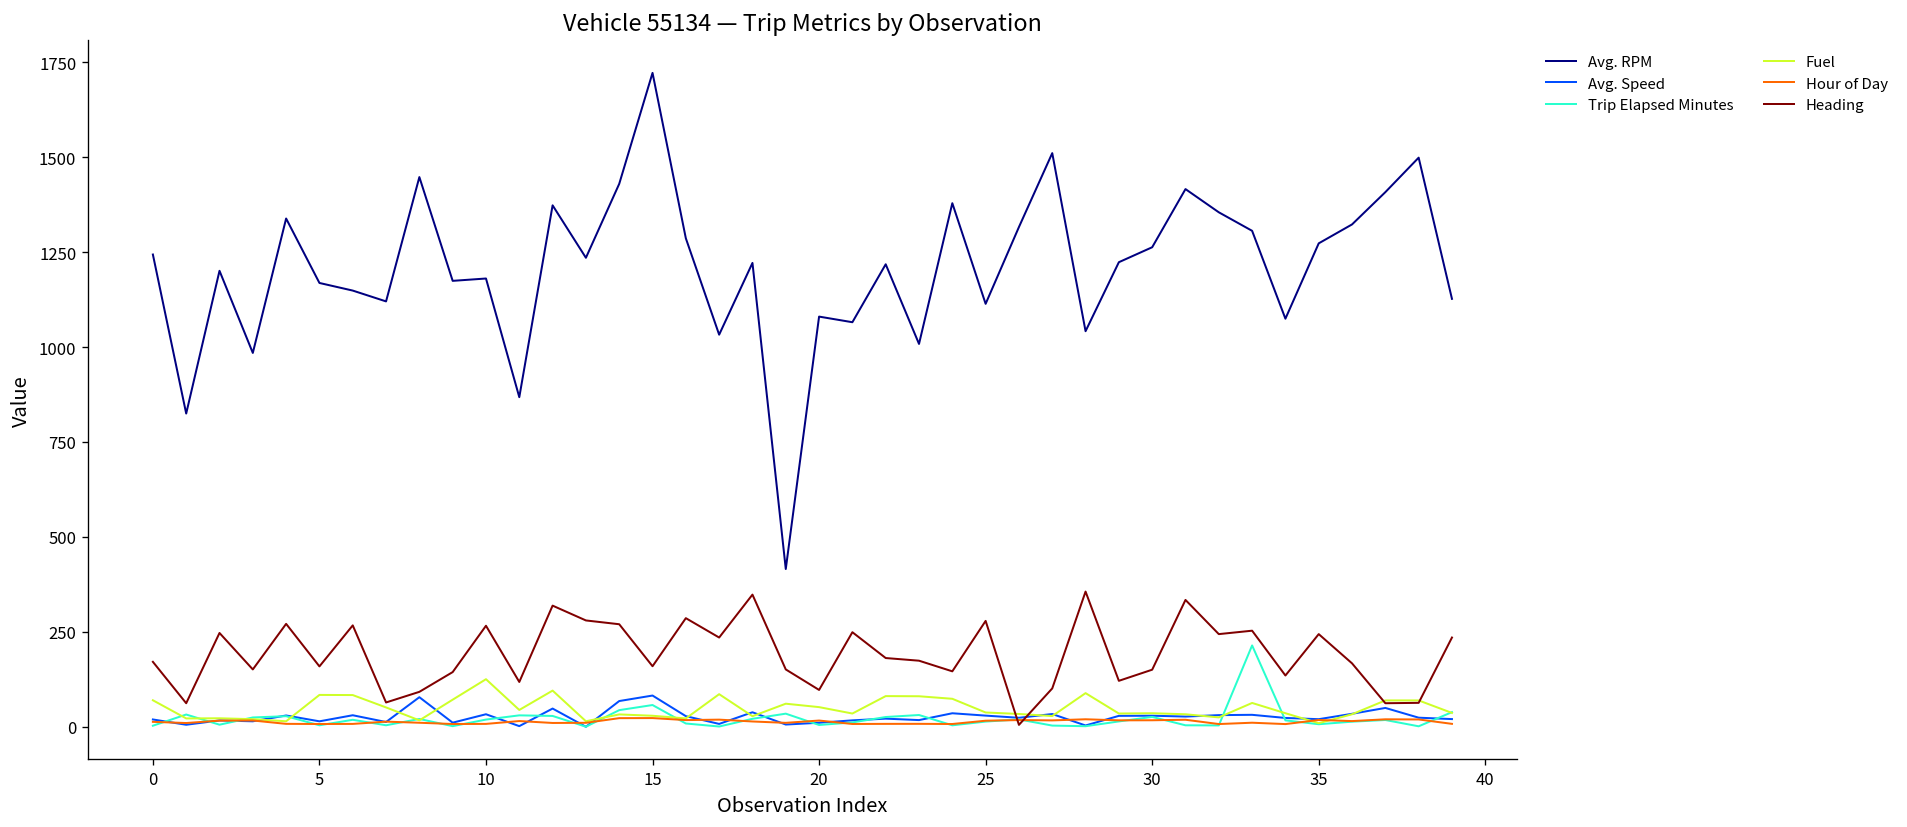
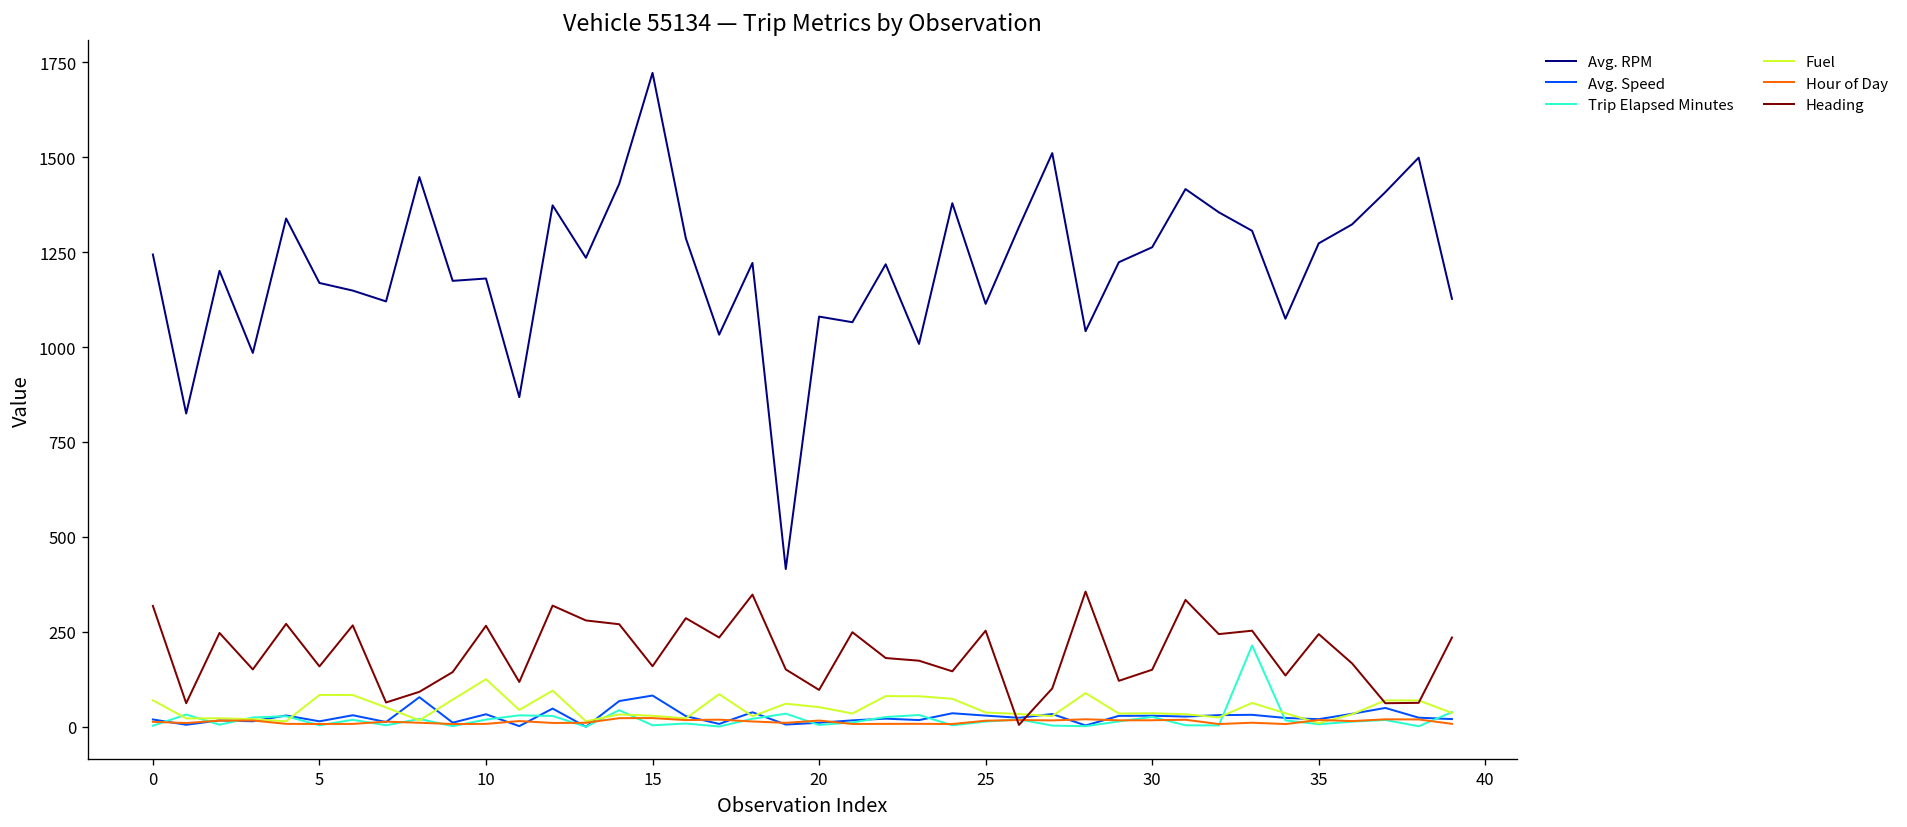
  {
    "Avg. RPM": {
      "0": 1240,
      "5": 1170,
      "10": 1180,
      "15": 1720,
      "20": 1080,
      "25": 1110,
      "30": 1260,
      "35": 1270
    },
    "Avg. Speed": {
      "10": 30,
      "15": 80,
      "25": 30
    },
    "Trip Elapsed Minutes": {
      "0": 0,
      "10": 20,
-     "15": 60
+     "15": 0
    },
    "Fuel": {
      "0": 70,
      "5": 80,
      "10": 130,
      "20": 50,
      "25": 40
    },
    "Hour of Day": {
      "10": 10,
      "30": 20
    },
    "Heading": {
-     "0": 170,
+     "0": 320,
      "5": 160,
      "10": 270,
      "15": 160,
      "20": 100,
-     "25": 280,
+     "25": 250,
      "30": 150,
      "35": 240
    }
  }
